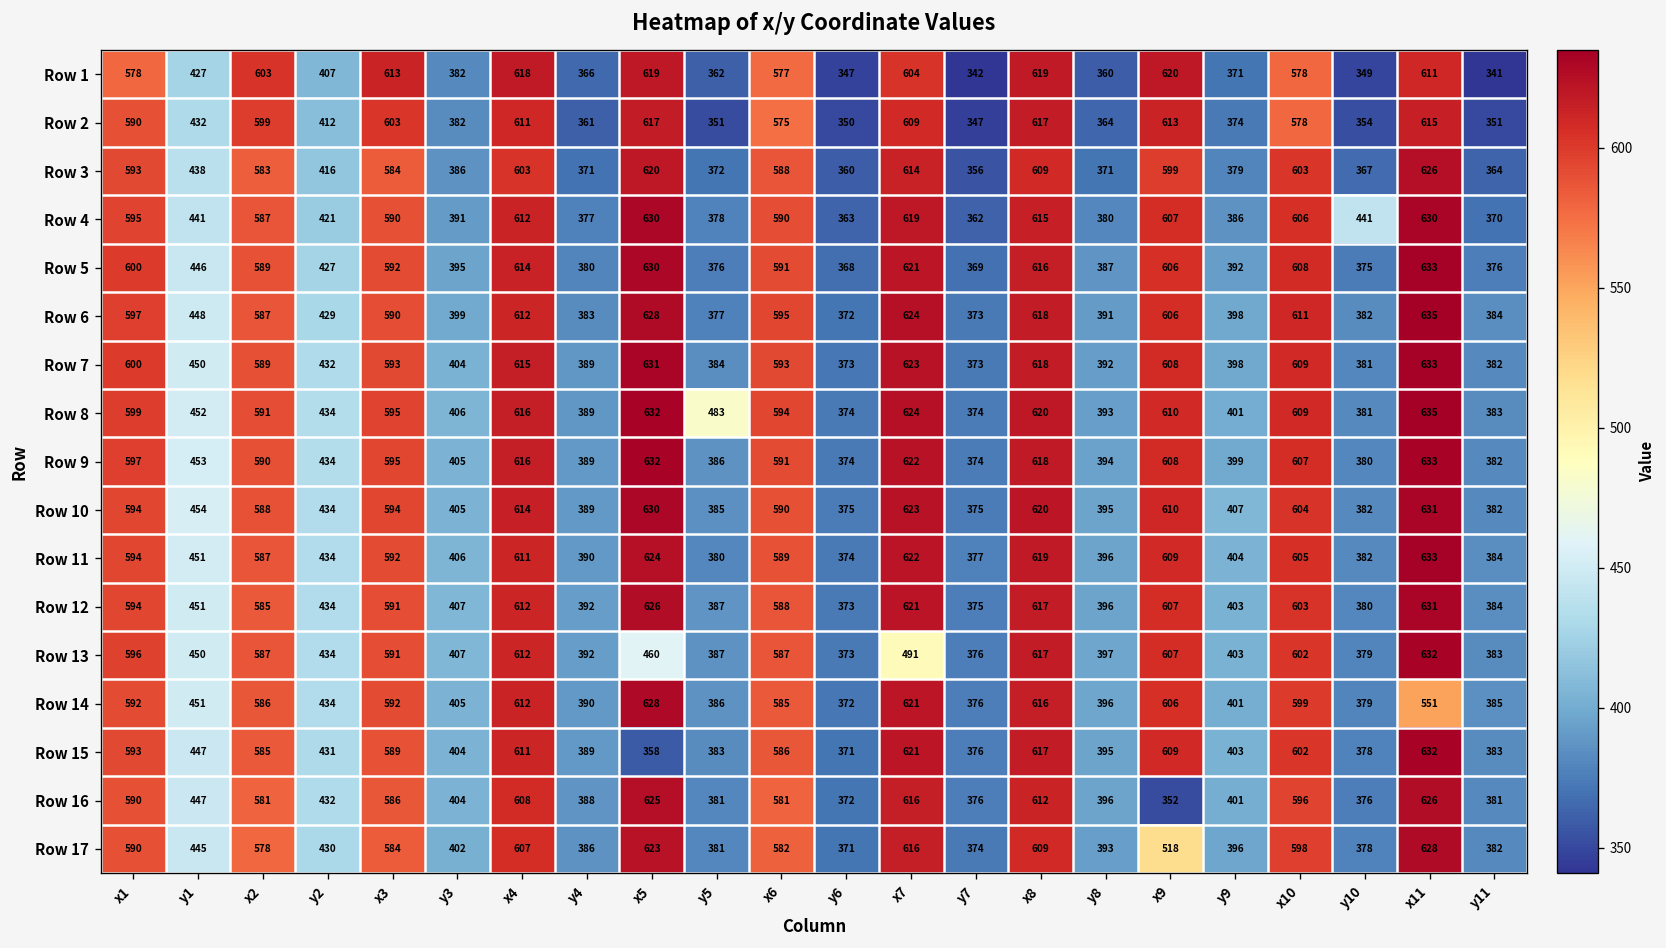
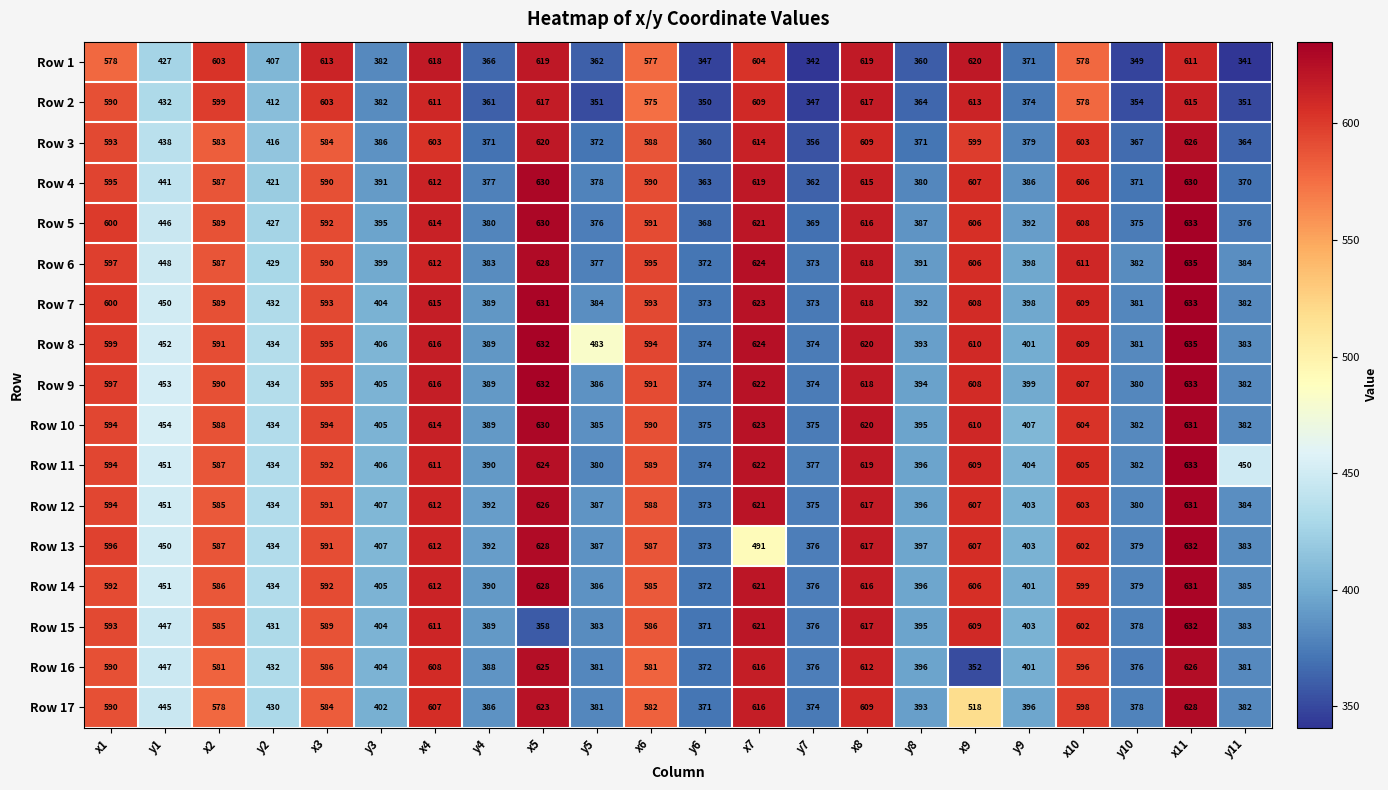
  {
    "Row 4": {
      "x1": 595,
      "y1": 441,
      "x2": 587,
      "y2": 421,
      "x3": 590,
      "y3": 391,
      "x4": 612,
      "y4": 377,
      "x5": 630,
      "y5": 378,
      "x6": 590,
      "y6": 363,
      "x7": 619,
      "y7": 362,
      "x8": 615,
      "y8": 380,
      "x9": 607,
      "y9": 386,
      "x10": 606,
-     "y10": 441,
+     "y10": 371,
      "x11": 630,
      "y11": 370
    },
    "Row 11": {
      "x1": 594,
      "y1": 451,
      "x2": 587,
      "y2": 434,
      "x3": 592,
      "y3": 406,
      "x4": 611,
      "y4": 390,
      "x5": 624,
      "y5": 380,
      "x6": 589,
      "y6": 374,
      "x7": 622,
      "y7": 377,
      "x8": 619,
      "y8": 396,
      "x9": 609,
      "y9": 404,
      "x10": 605,
      "y10": 382,
      "x11": 633,
-     "y11": 384
+     "y11": 450
    },
    "Row 13": {
      "x1": 596,
      "y1": 450,
      "x2": 587,
      "y2": 434,
      "x3": 591,
      "y3": 407,
      "x4": 612,
      "y4": 392,
-     "x5": 460,
+     "x5": 628,
      "y5": 387,
      "x6": 587,
      "y6": 373,
      "x7": 491,
      "y7": 376,
      "x8": 617,
      "y8": 397,
      "x9": 607,
      "y9": 403,
      "x10": 602,
      "y10": 379,
      "x11": 632,
      "y11": 383
    },
    "Row 14": {
      "x1": 592,
      "y1": 451,
      "x2": 586,
      "y2": 434,
      "x3": 592,
      "y3": 405,
      "x4": 612,
      "y4": 390,
      "x5": 628,
      "y5": 386,
      "x6": 585,
      "y6": 372,
      "x7": 621,
      "y7": 376,
      "x8": 616,
      "y8": 396,
      "x9": 606,
      "y9": 401,
      "x10": 599,
      "y10": 379,
-     "x11": 551,
+     "x11": 631,
      "y11": 385
    }
  }
